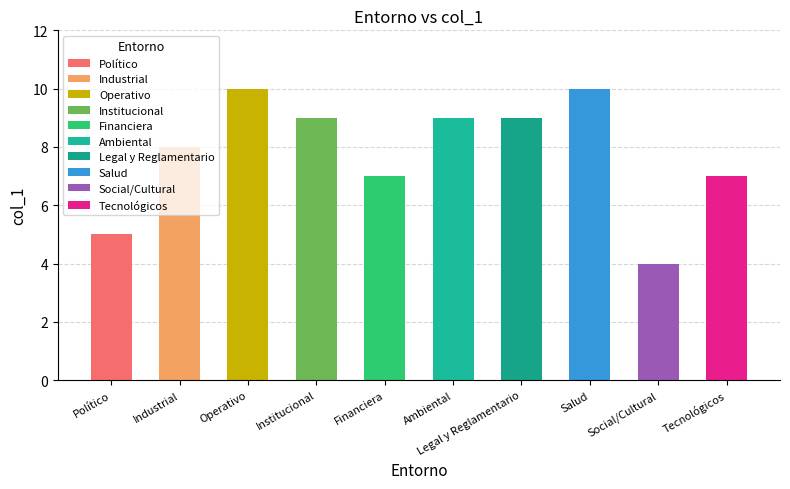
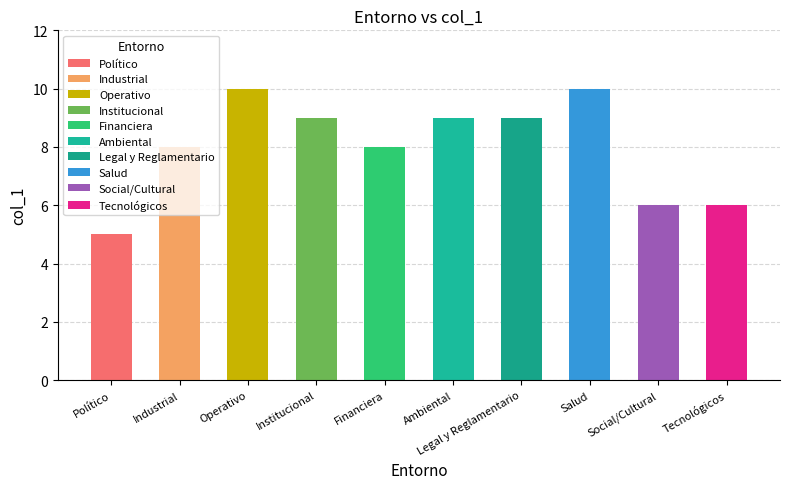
  {
    "Político": 5,
    "Operativo": 10,
    "Institucional": 9,
-   "Financiera": 7,
+   "Financiera": 8,
    "Ambiental": 9,
    "Legal y Reglamentario": 9,
    "Salud": 10,
-   "Social/Cultural": 4,
-   "Tecnológicos": 7
+   "Social/Cultural": 6,
+   "Tecnológicos": 6
  }
